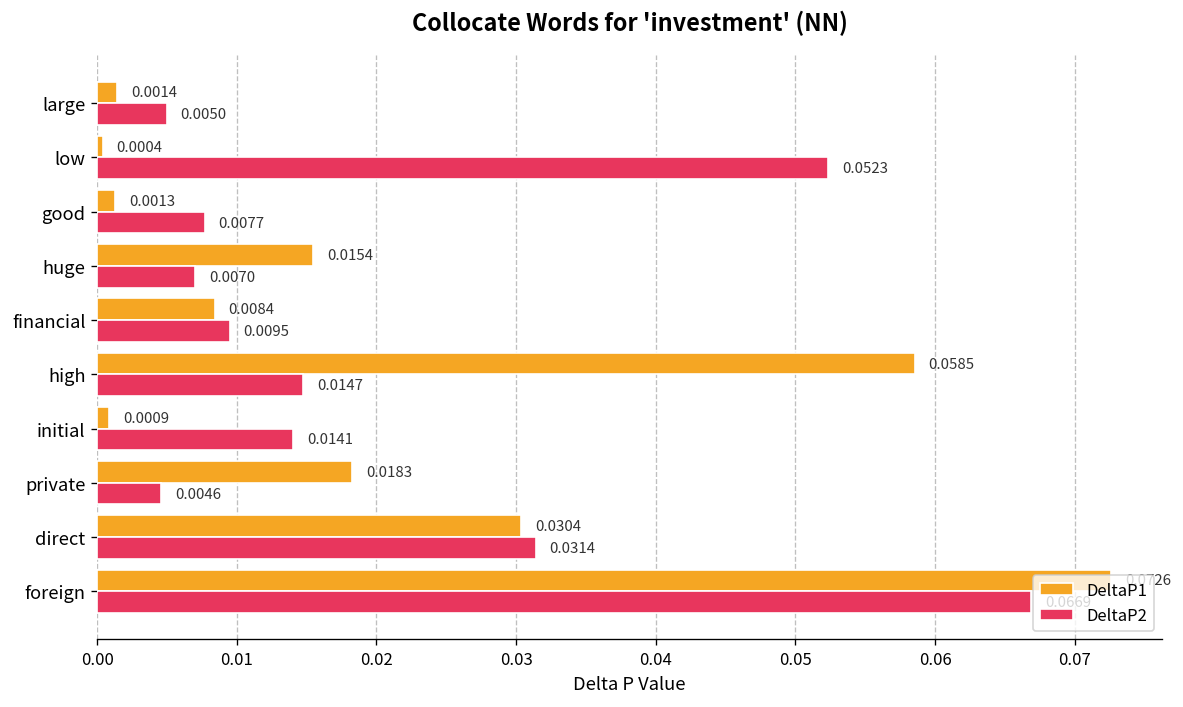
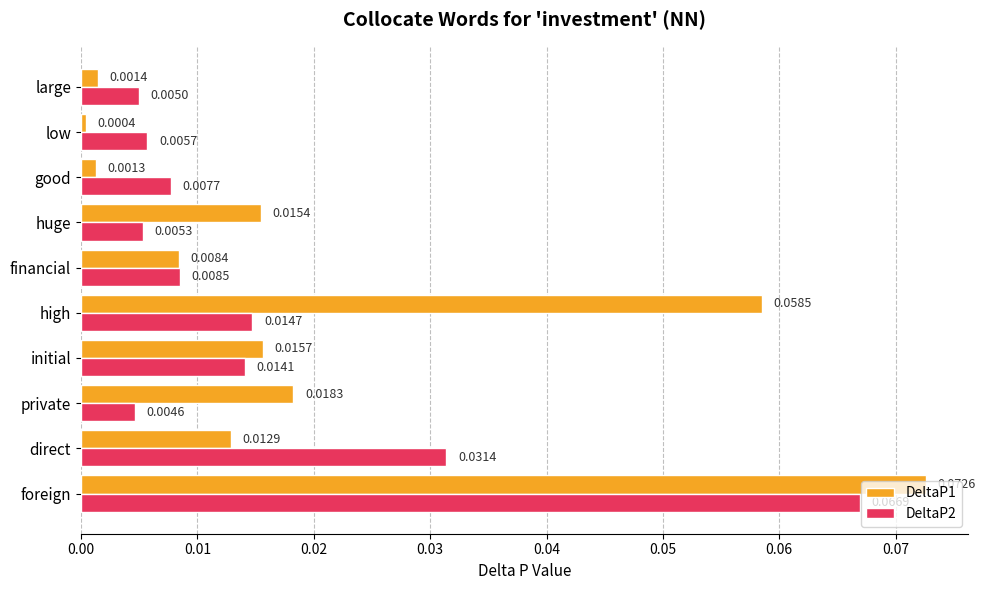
  {
    "DeltaP1": {
      "large": 0.0014,
      "low": 0.0004,
      "good": 0.0013,
      "huge": 0.0154,
      "financial": 0.0084,
      "high": 0.0585,
-     "initial": 0.0009,
+     "initial": 0.0157,
      "private": 0.0183,
-     "direct": 0.0304
+     "direct": 0.0129
    },
    "DeltaP2": {
      "large": 0.0050,
-     "low": 0.0523,
+     "low": 0.0057,
      "good": 0.0077,
-     "huge": 0.0070,
-     "financial": 0.0095,
+     "huge": 0.0053,
+     "financial": 0.0085,
      "high": 0.0147,
      "initial": 0.0141,
      "private": 0.0046,
      "direct": 0.0314
    }
  }
